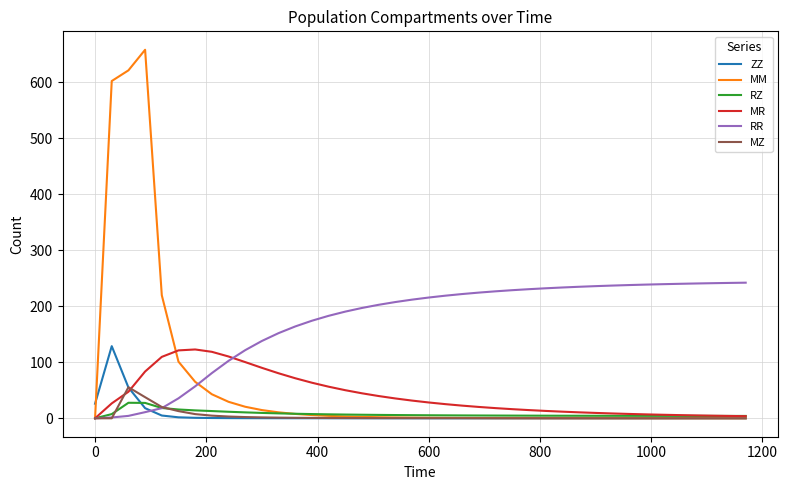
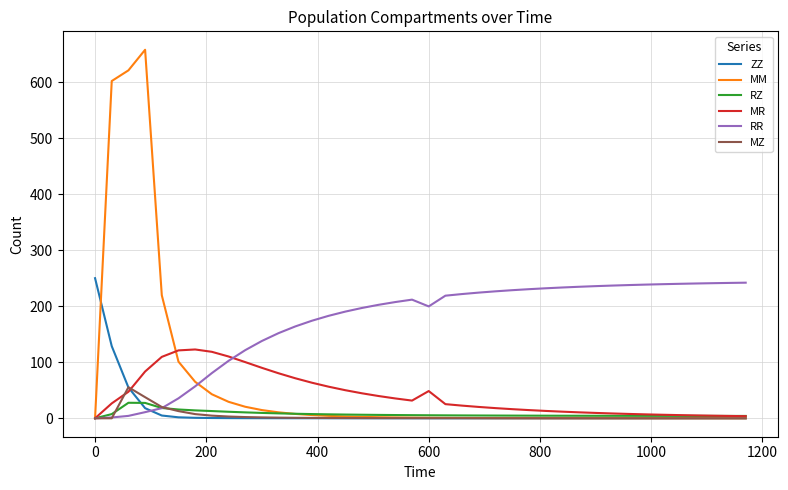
  {
    "ZZ": {
-     "0": 30
+     "0": 250
    },
    "MR": {
-     "600": 30
+     "600": 50
    },
    "RR": {
-     "600": 220
+     "600": 200
    }
  }
